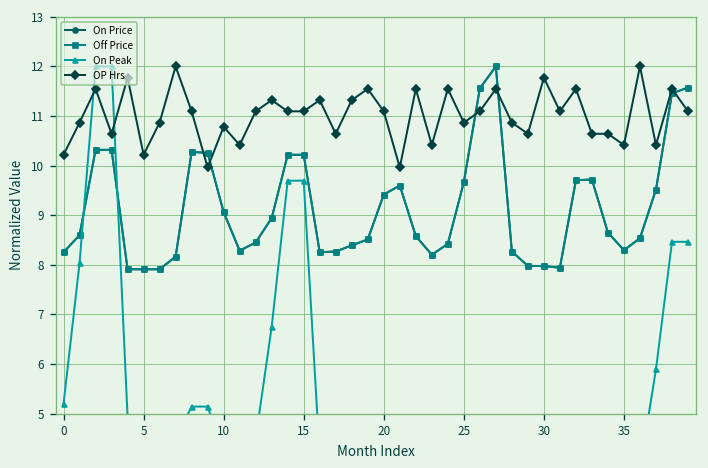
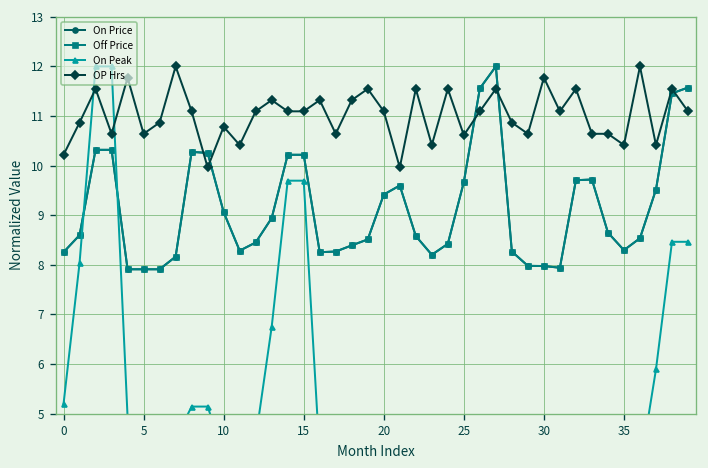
  {
    "OP Hrs": {
      "0": 10.2,
-     "5": 10.2,
+     "5": 10.6,
      "10": 10.8,
      "15": 11.1,
      "20": 11.1,
-     "25": 10.9,
+     "25": 10.6,
      "30": 11.8,
      "35": 10.4
    }
  }
